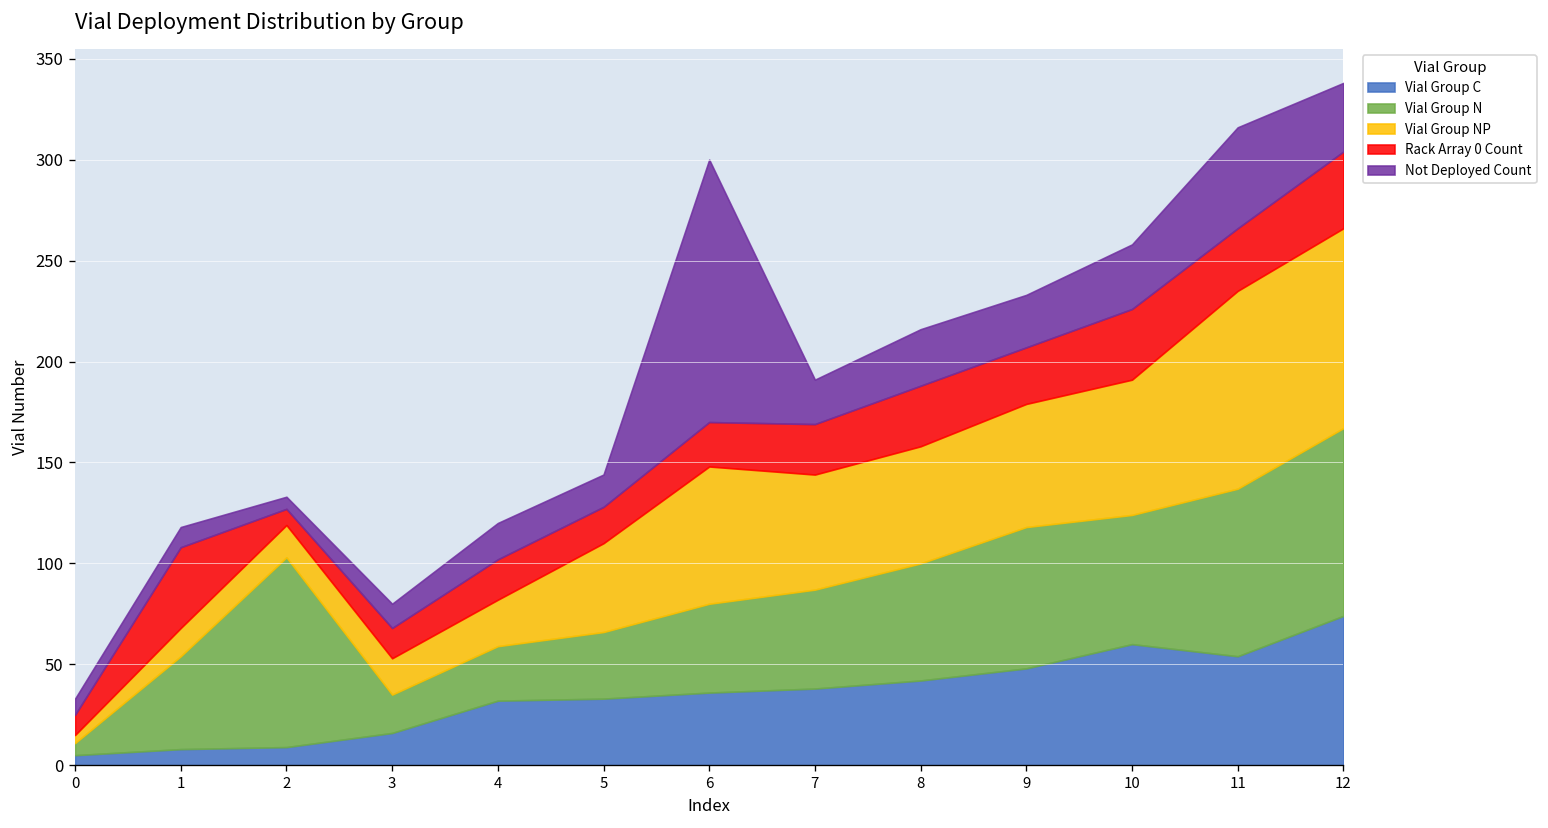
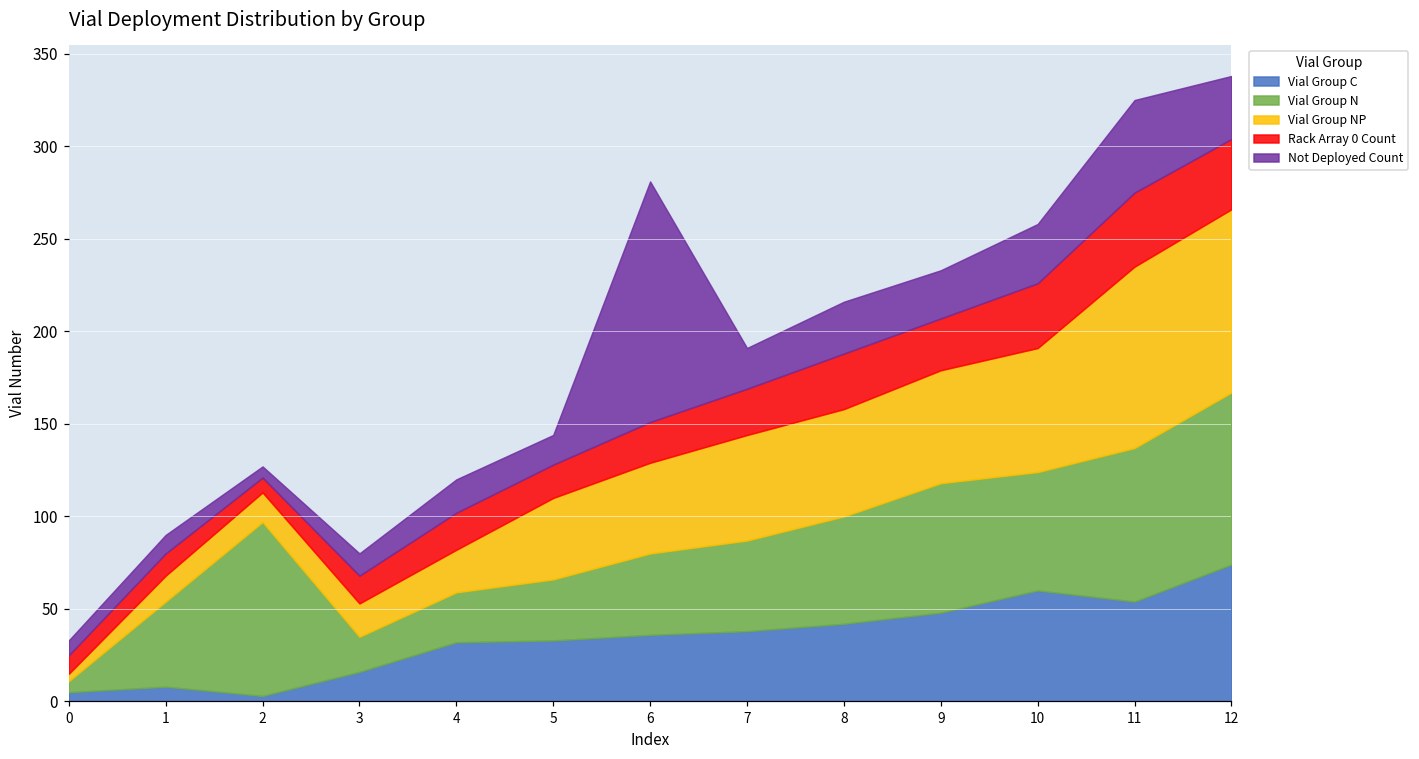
  {
    "Vial Group C": {
      "0": 5,
      "1": 8,
-     "2": 9,
+     "2": 3,
      "3": 16,
      "4": 32,
      "5": 33,
      "6": 36,
      "7": 38,
      "8": 42,
      "9": 48,
      "10": 60,
      "11": 54,
      "12": 74
    },
    "Vial Group N": {
      "0": 6,
      "1": 46,
      "2": 94,
      "3": 19,
      "4": 27,
      "5": 33,
      "6": 44,
      "7": 49,
      "8": 58,
      "9": 70,
      "10": 64,
      "11": 83,
      "12": 93
    },
    "Vial Group NP": {
      "0": 4,
      "1": 14,
      "2": 16,
      "3": 18,
      "4": 23,
      "5": 44,
-     "6": 68,
+     "6": 49,
      "7": 57,
      "8": 58,
      "9": 61,
      "10": 67,
      "11": 98,
      "12": 99
    },
    "Rack Array 0 Count": {
      "0": 10,
-     "1": 40,
+     "1": 12,
      "2": 8,
      "3": 15,
      "4": 20,
      "5": 18,
      "6": 22,
      "7": 25,
      "8": 30,
      "9": 28,
      "10": 35,
-     "11": 31,
+     "11": 40,
      "12": 38
    },
    "Not Deployed Count": {
      "0": 8,
      "1": 10,
      "2": 6,
      "3": 12,
      "4": 18,
      "5": 16,
      "6": 130,
      "7": 22,
      "8": 28,
      "9": 26,
      "10": 32,
      "11": 50,
      "12": 34
    }
  }
